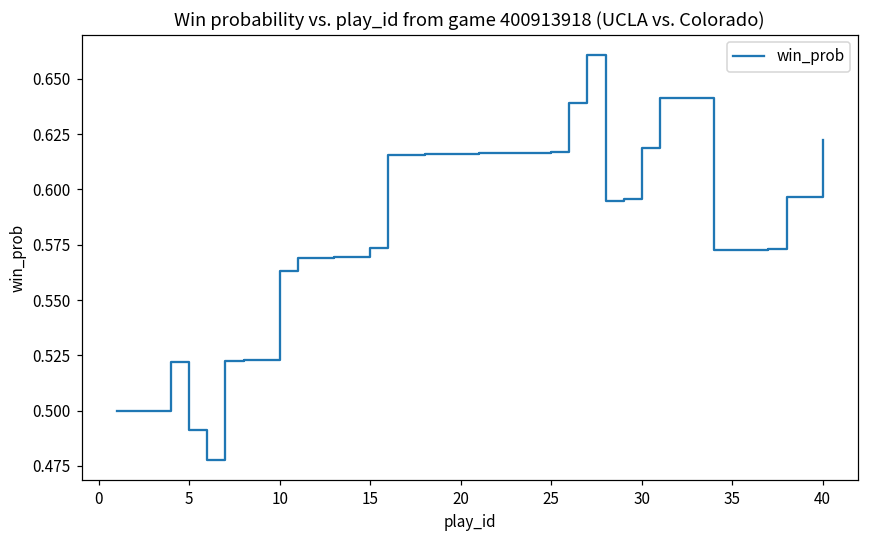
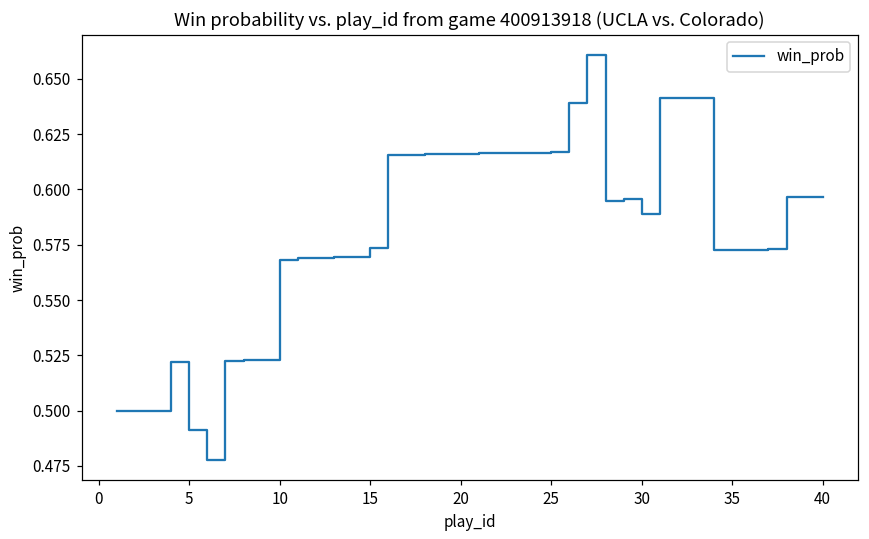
  {
    "5": 0.491,
-   "10": 0.563,
+   "10": 0.568,
    "15": 0.573,
    "20": 0.616,
    "25": 0.617,
-   "30": 0.619,
+   "30": 0.589,
    "35": 0.573,
-   "40": 0.622
+   "40": 0.597
  }
